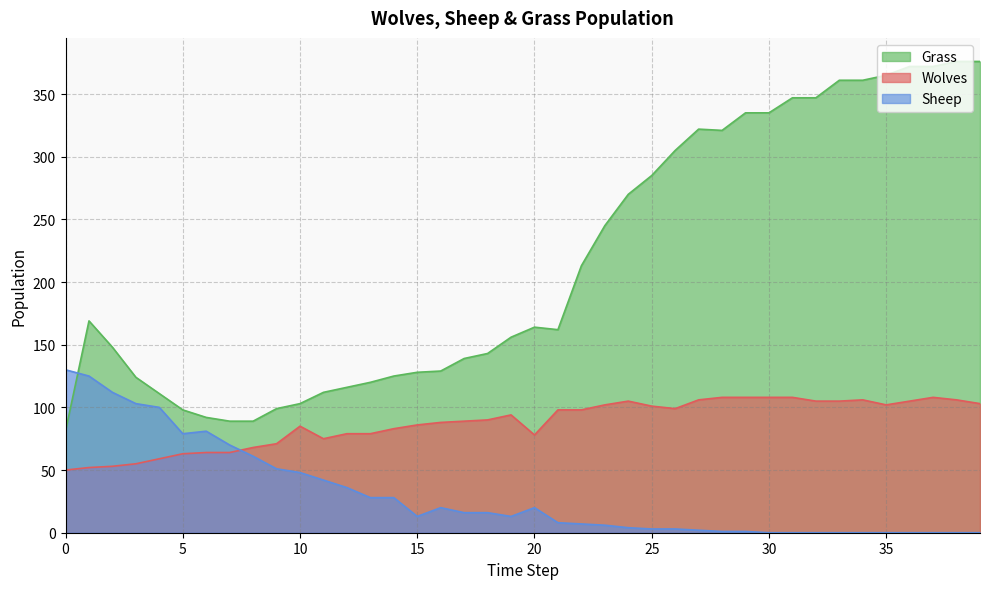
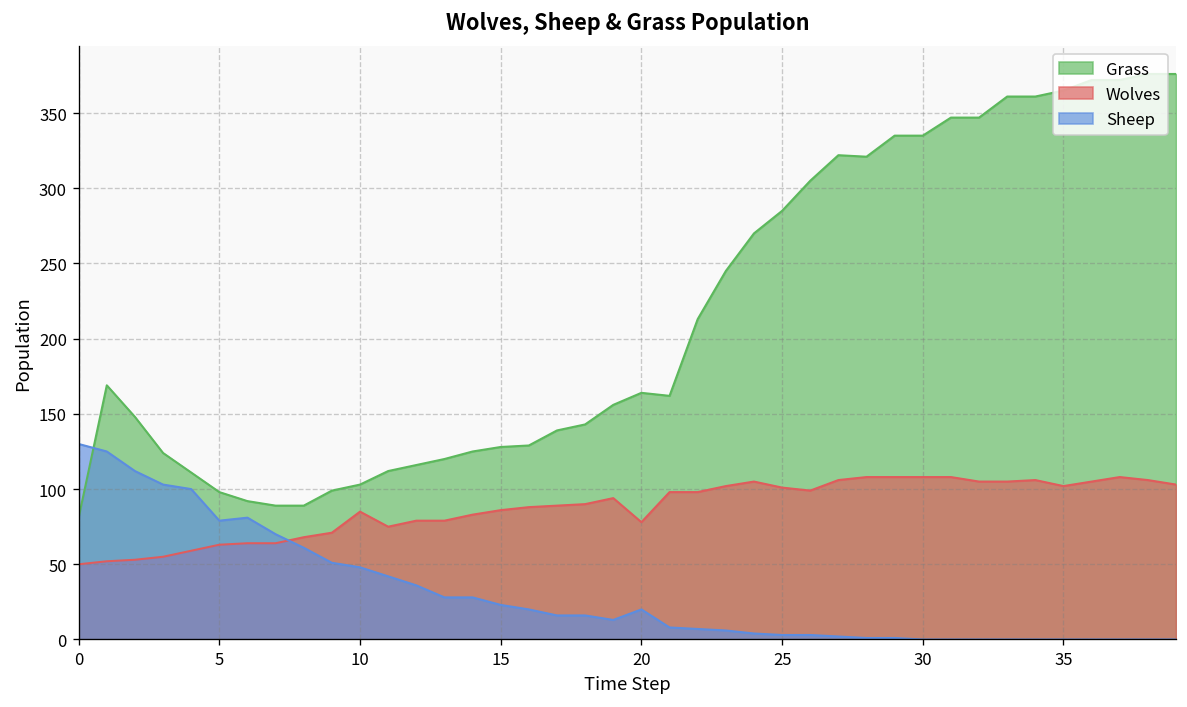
  {
    "Grass": {
      "0": 81,
      "5": 98,
      "10": 103,
      "15": 128,
      "20": 164,
      "25": 285,
      "30": 335
    },
    "Wolves": {
      "0": 50,
      "5": 63,
      "10": 85,
      "15": 86,
      "20": 78,
      "25": 101,
      "30": 108,
      "35": 102
    },
    "Sheep": {
      "0": 130,
      "5": 79,
      "10": 48,
-     "15": 13,
+     "15": 23,
      "20": 20,
      "25": 3,
      "30": 0,
      "35": 0
    }
  }
